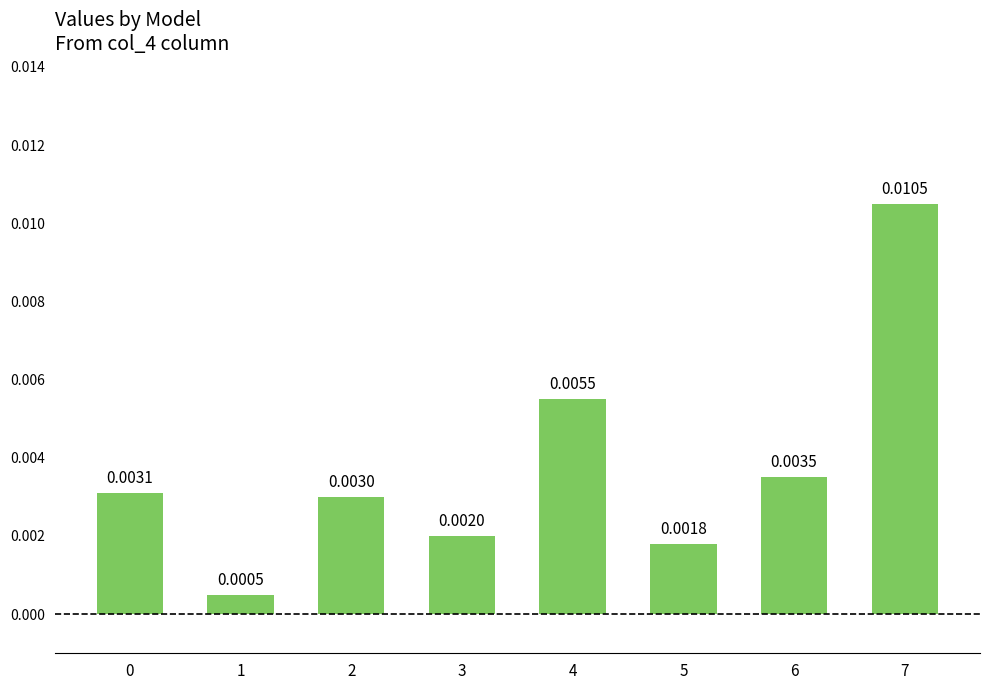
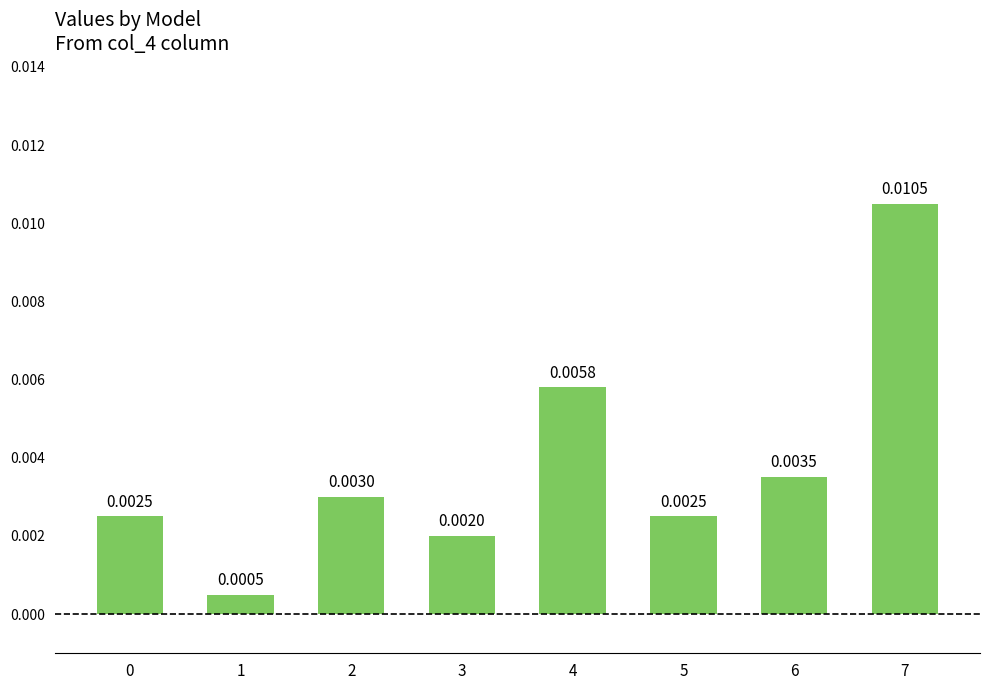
  {
-   "0": 0.0031,
+   "0": 0.0025,
    "1": 0.0005,
    "2": 0.0030,
    "3": 0.0020,
-   "4": 0.0055,
-   "5": 0.0018,
+   "4": 0.0058,
+   "5": 0.0025,
    "6": 0.0035,
    "7": 0.0105
  }
